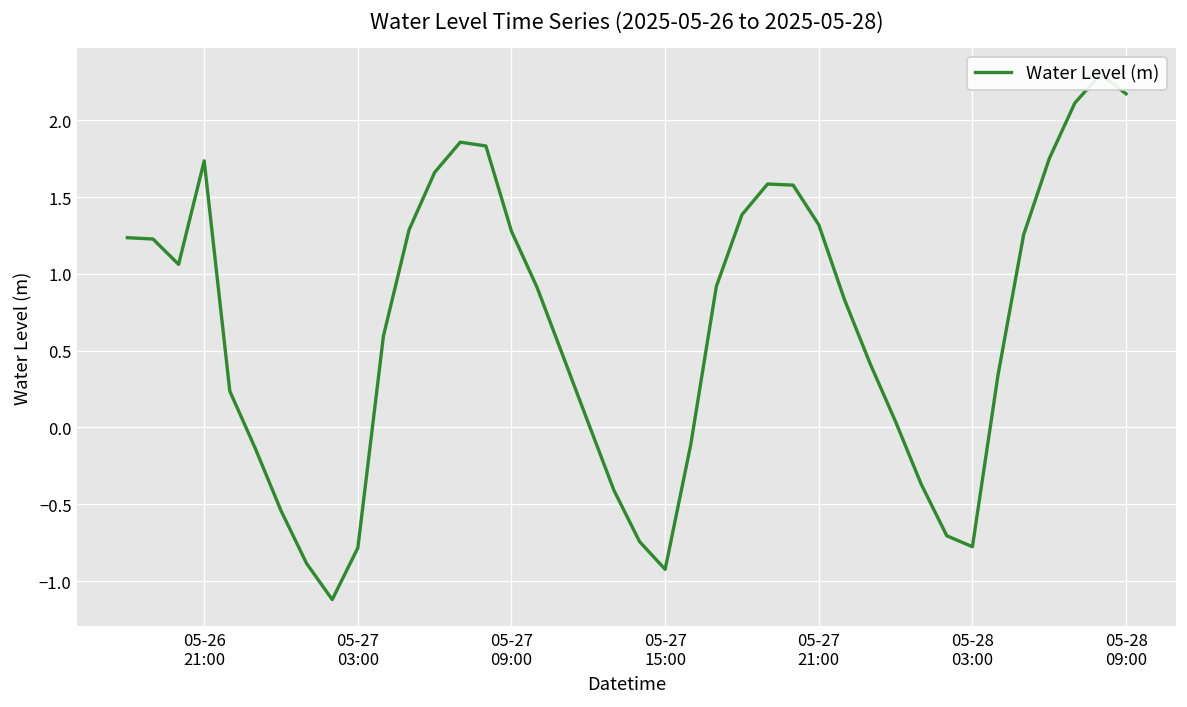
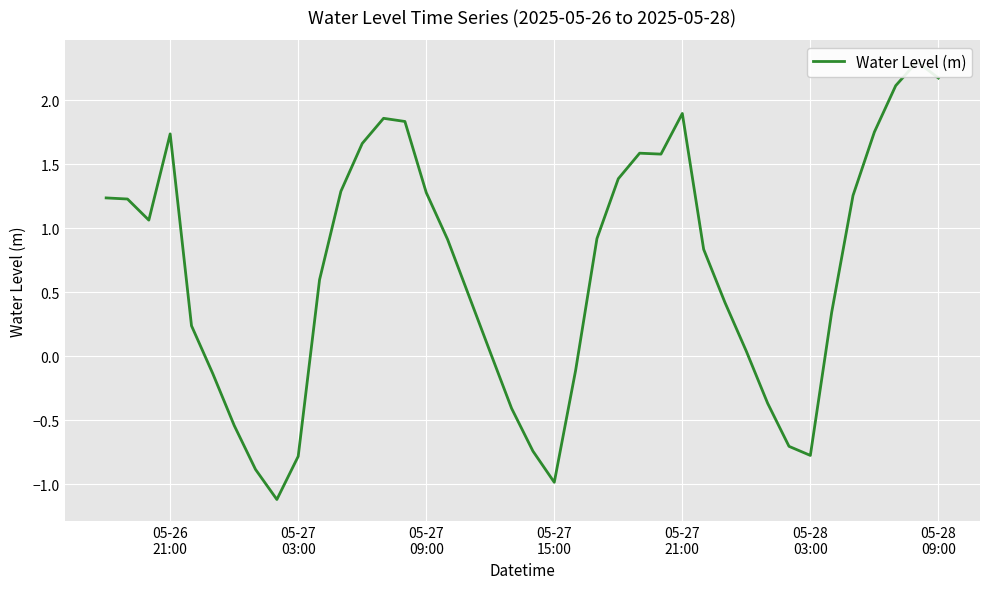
  {
    "05-26 21:00": 1.74,
    "05-27 03:00": -0.78,
    "05-27 09:00": 1.28,
-   "05-27 15:00": -0.92,
-   "05-27 21:00": 1.32,
+   "05-27 15:00": -0.99,
+   "05-27 21:00": 1.90,
    "05-28 03:00": -0.78,
    "05-28 09:00": 2.17
  }
